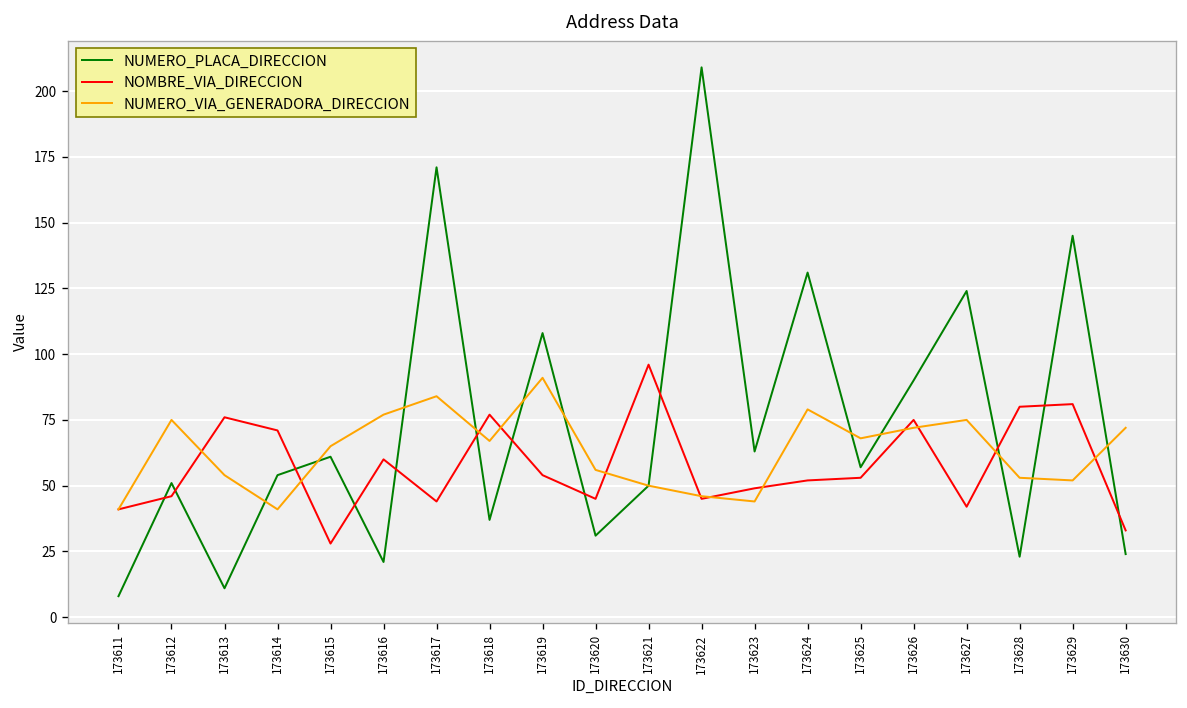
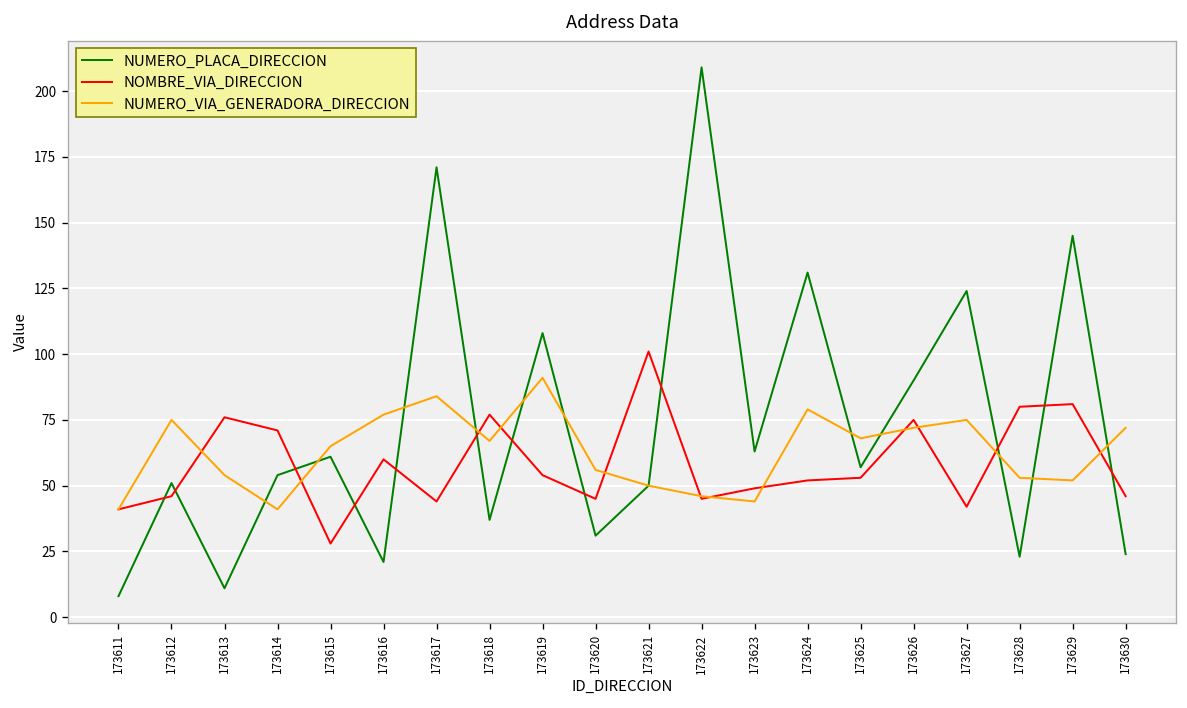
  {
    "NUMERO_PLACA_DIRECCION": {
      "173611": 8,
      "173612": 51,
      "173613": 11,
      "173614": 54,
      "173615": 61,
      "173616": 21,
      "173617": 171,
      "173618": 37,
      "173619": 108,
      "173620": 31,
      "173622": 209,
      "173623": 63,
      "173624": 131,
      "173625": 57,
      "173626": 90,
      "173627": 124,
      "173628": 23,
      "173629": 145,
      "173630": 24
    },
    "NOMBRE_VIA_DIRECCION": {
      "173612": 46,
      "173613": 76,
      "173614": 71,
      "173615": 28,
      "173616": 60,
      "173617": 44,
      "173618": 77,
      "173619": 54,
      "173620": 45,
-     "173621": 96,
+     "173621": 101,
      "173623": 49,
      "173624": 52,
      "173625": 53,
      "173626": 75,
      "173627": 42,
      "173628": 80,
      "173629": 81,
-     "173630": 33
+     "173630": 46
    },
    "NUMERO_VIA_GENERADORA_DIRECCION": {
      "173612": 75,
      "173613": 54,
      "173614": 41,
      "173615": 65,
      "173616": 77,
      "173617": 84,
      "173618": 67,
      "173619": 91,
      "173620": 56,
      "173623": 44,
      "173624": 79,
      "173625": 68,
      "173626": 72,
      "173627": 75,
      "173628": 53,
      "173629": 52,
      "173630": 72
    }
  }
